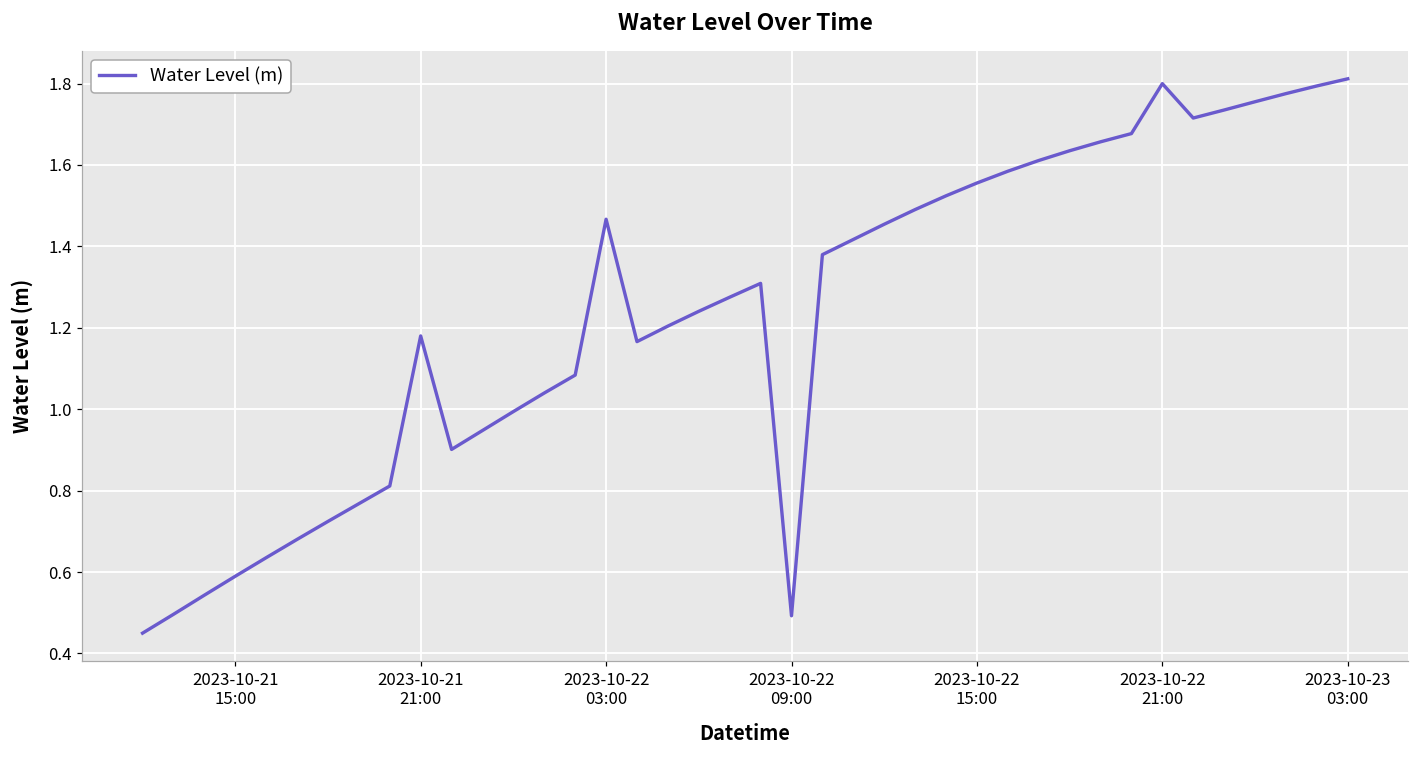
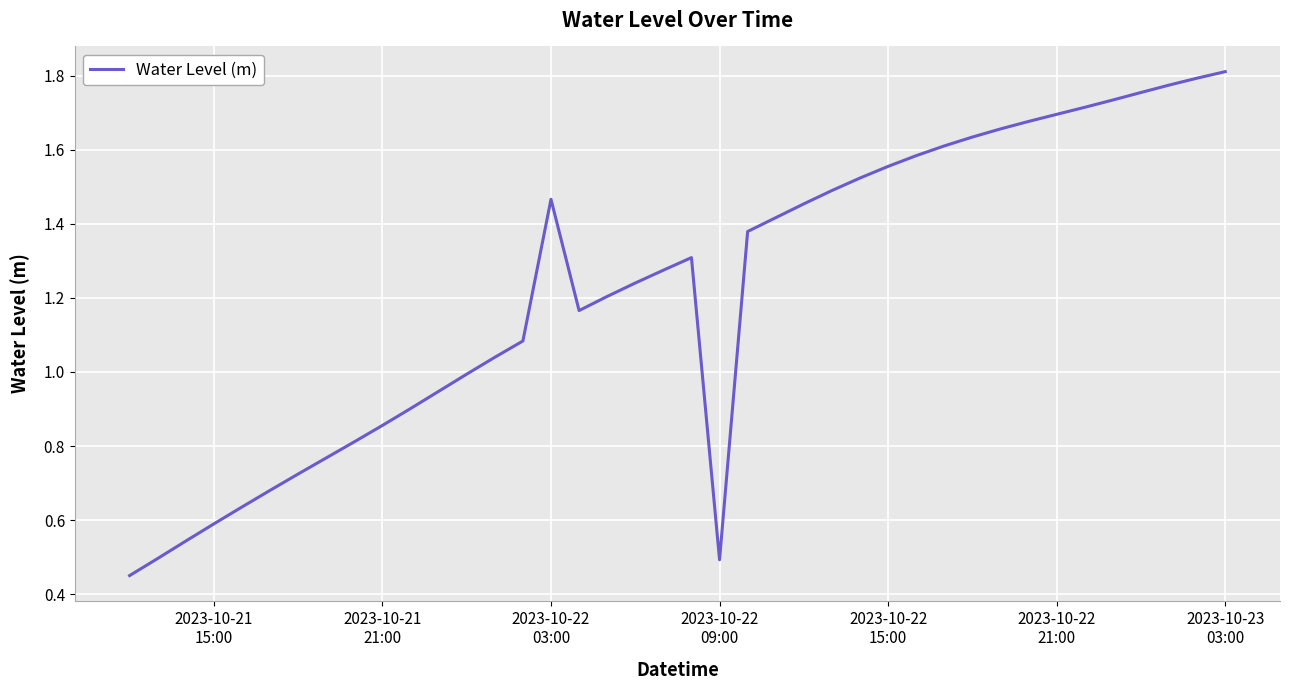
  {
    "2023-10-21 15:00": 0.59,
-   "2023-10-21 21:00": 1.18,
+   "2023-10-21 21:00": 0.86,
    "2023-10-22 03:00": 1.47,
    "2023-10-22 09:00": 0.49,
    "2023-10-22 15:00": 1.56,
-   "2023-10-22 21:00": 1.80,
+   "2023-10-22 21:00": 1.70,
    "2023-10-23 03:00": 1.81
  }
